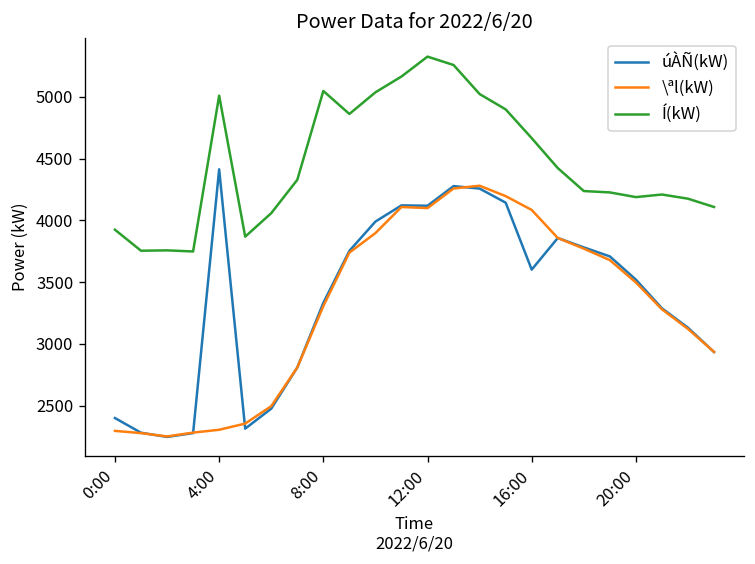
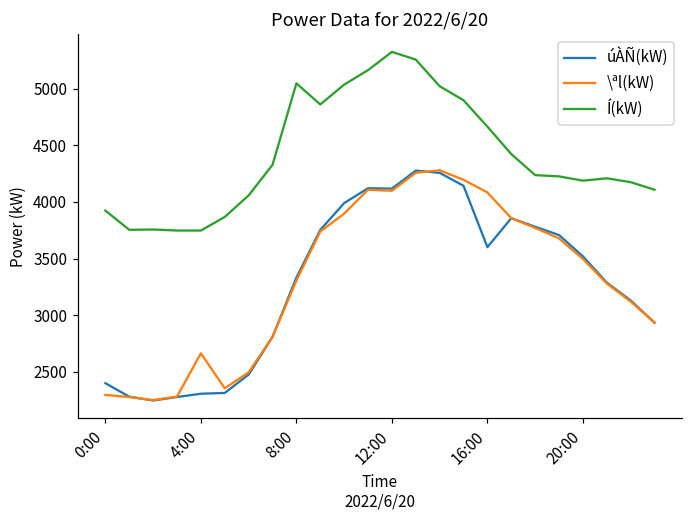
  {
    "úÀÑ(kW)": {
      "0:00": 2400,
-     "4:00": 4410,
+     "4:00": 2310,
      "8:00": 3330,
      "16:00": 3600
    },
    "\\ªl(kW)": {
      "0:00": 2300,
-     "4:00": 2310,
+     "4:00": 2660,
      "8:00": 3310,
      "16:00": 4080
    },
    "Í(kW)": {
      "0:00": 3920,
-     "4:00": 5010,
+     "4:00": 3750,
      "8:00": 5050,
      "12:00": 5330,
      "16:00": 4670,
      "20:00": 4190
    }
  }
